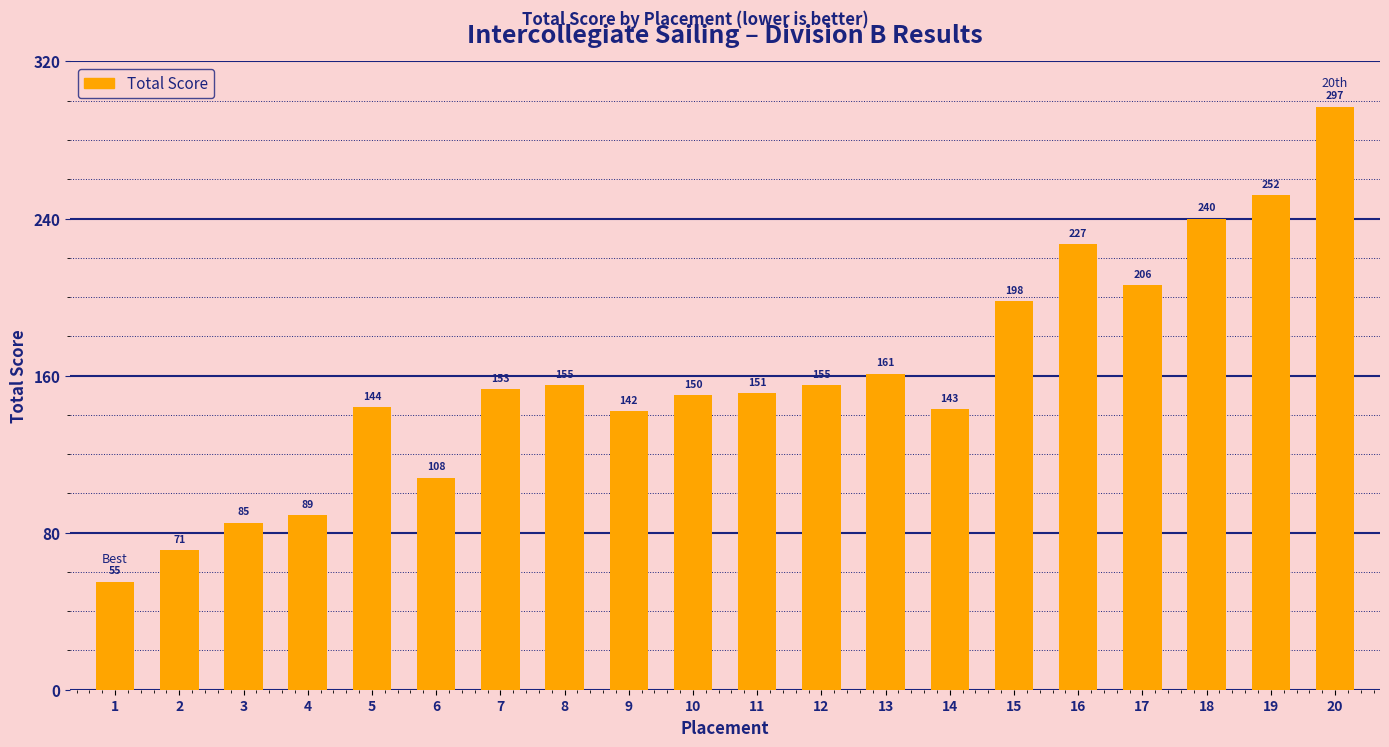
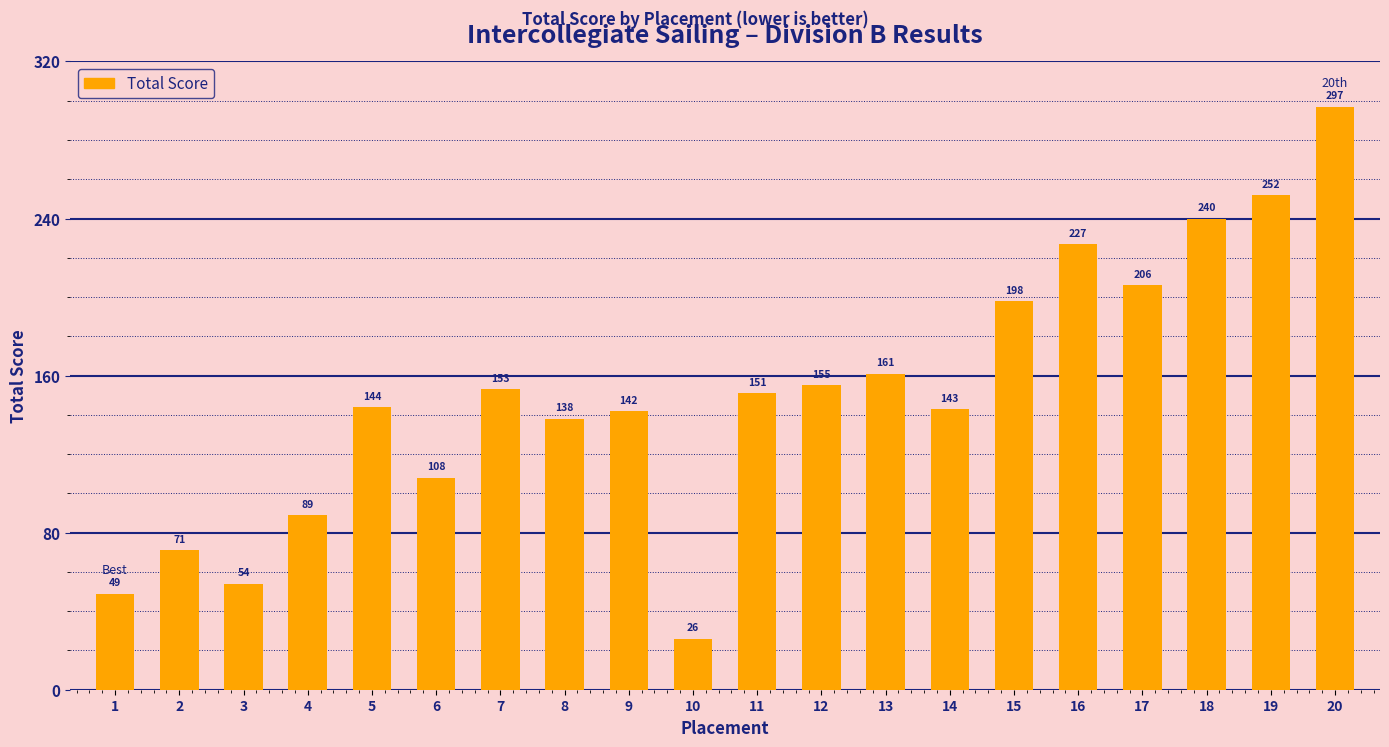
  {
-   "1": 55,
+   "1": 49,
    "2": 71,
-   "3": 85,
+   "3": 54,
    "4": 89,
    "5": 144,
    "6": 108,
    "7": 153,
-   "8": 155,
+   "8": 138,
    "9": 142,
-   "10": 150,
+   "10": 26,
    "11": 151,
    "12": 155,
    "13": 161,
    "14": 143,
    "15": 198,
    "16": 227,
    "17": 206,
    "18": 240,
    "19": 252,
    "20": 297
  }
